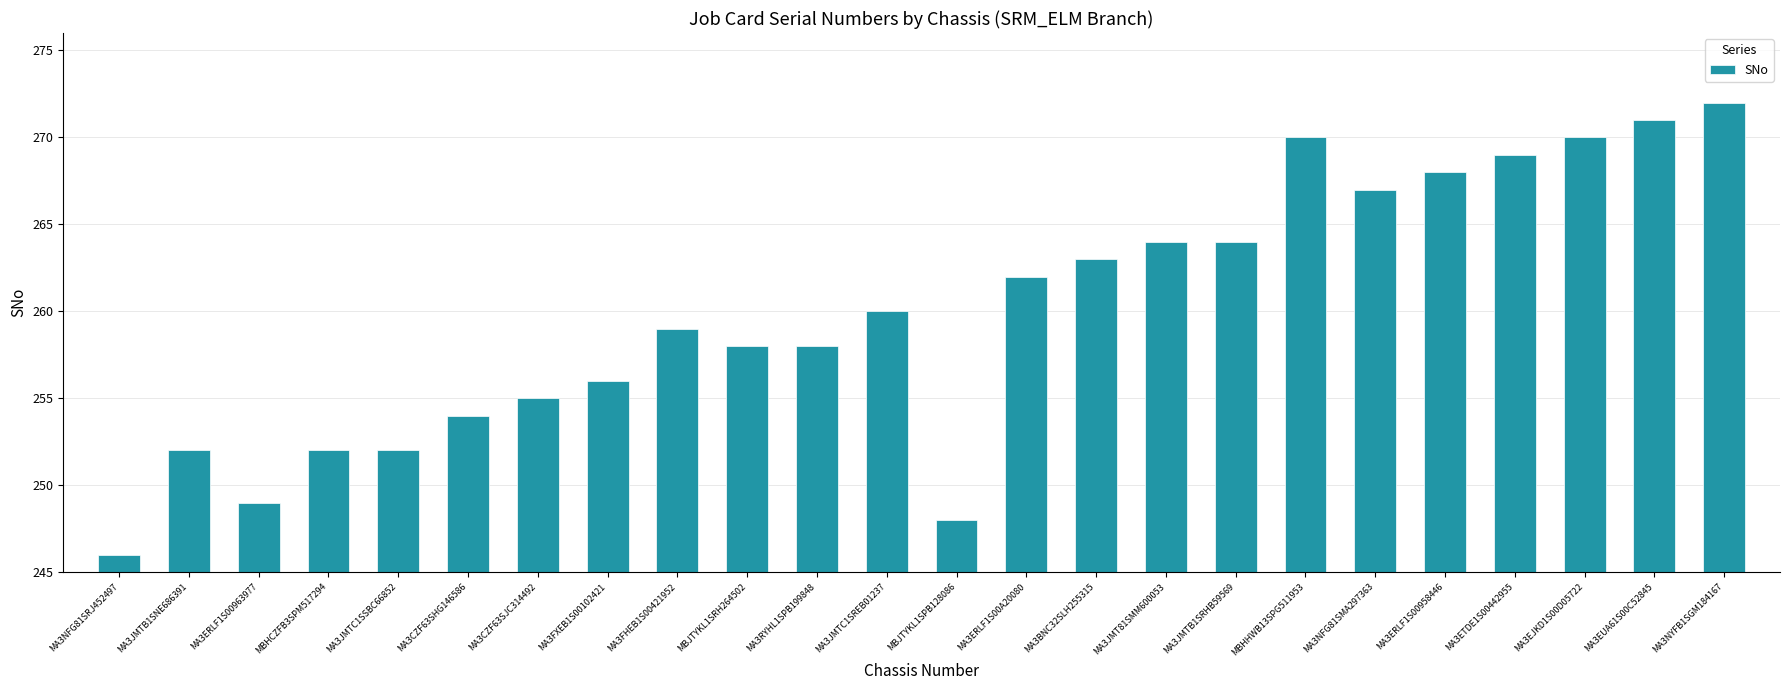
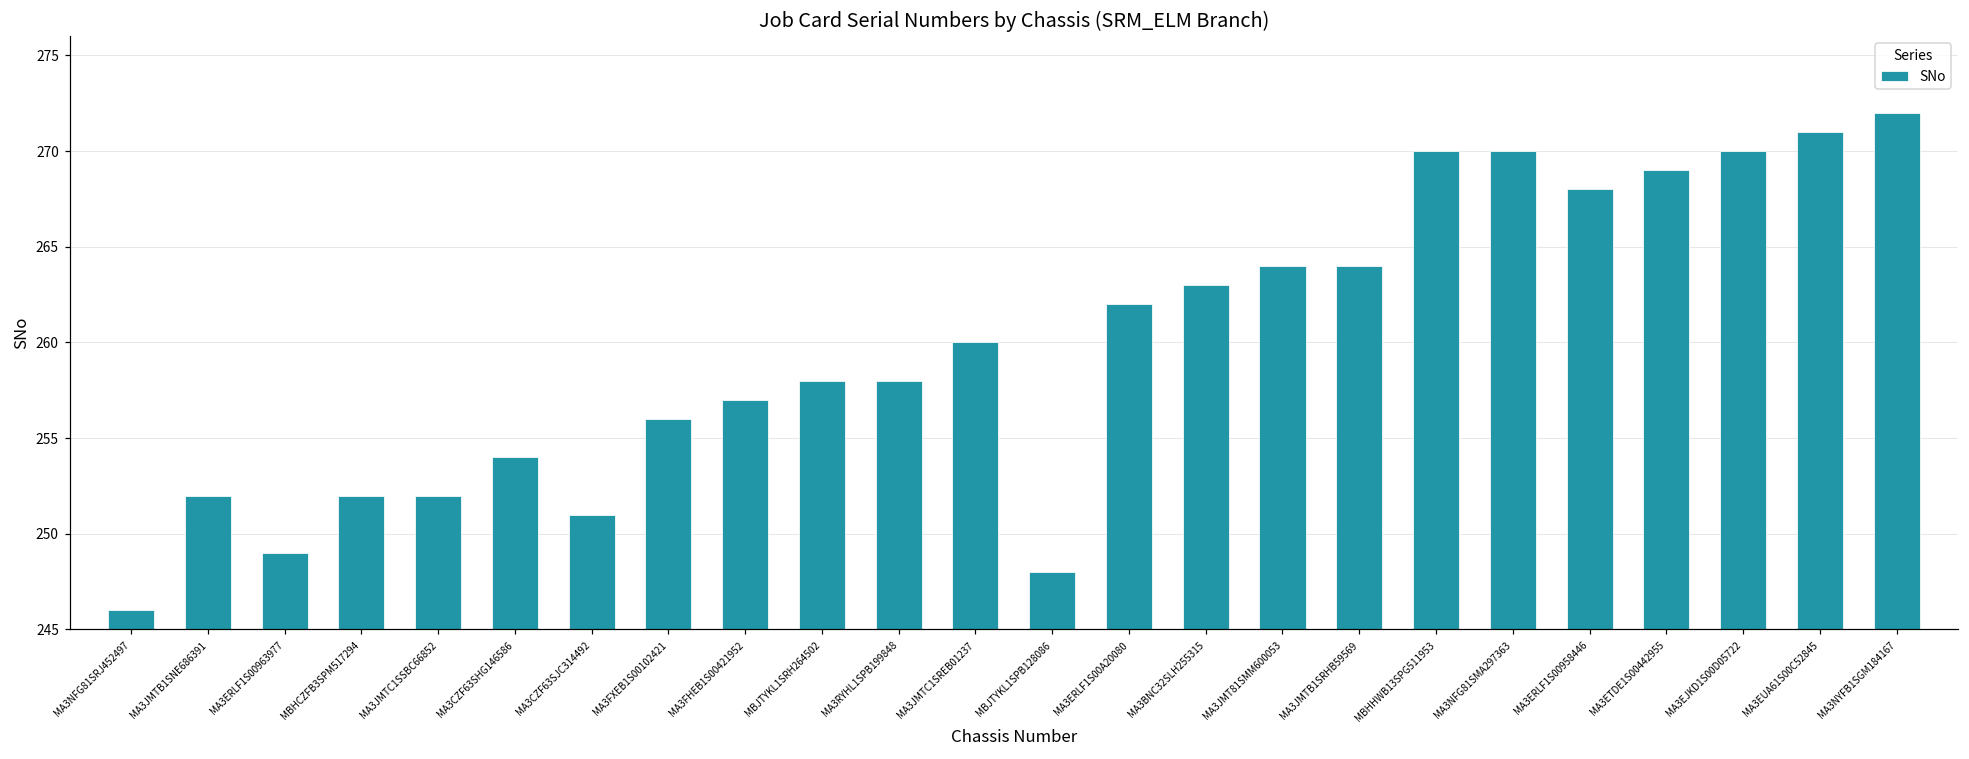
  {
    "MA3NFG81SRJ452497": 246,
    "MA3JMTB1SNE686391": 252,
    "MA3ERLF1S00963977": 249,
    "MBHCZFB3SPM517294": 252,
    "MA3JMTC1SSBC66852": 252,
    "MA3CZF63SHG146586": 254,
-   "MA3CZF63SJC314492": 255,
+   "MA3CZF63SJC314492": 251,
    "MA3FXEB1S00102421": 256,
-   "MA3FHEB1S00421952": 259,
+   "MA3FHEB1S00421952": 257,
    "MBJTYKL1SRH264502": 258,
    "MA3RYHL1SPB199848": 258,
    "MA3JMTC1SREB01237": 260,
    "MBJTYKL1SPB128086": 248,
    "MA3ERLF1S00A20080": 262,
    "MA3BNC32SLH255315": 263,
    "MA3JMT81SMM600053": 264,
    "MA3JMTB1SRHB59569": 264,
    "MBHHWB13SPG511953": 270,
-   "MA3NFG81SMA297363": 267,
+   "MA3NFG81SMA297363": 270,
    "MA3ERLF1S00958446": 268,
    "MA3ETDE1S00442955": 269,
    "MA3EJKD1S00D05722": 270,
    "MA3EUA61S00C52845": 271,
    "MA3NYFB1SGM184167": 272
  }
